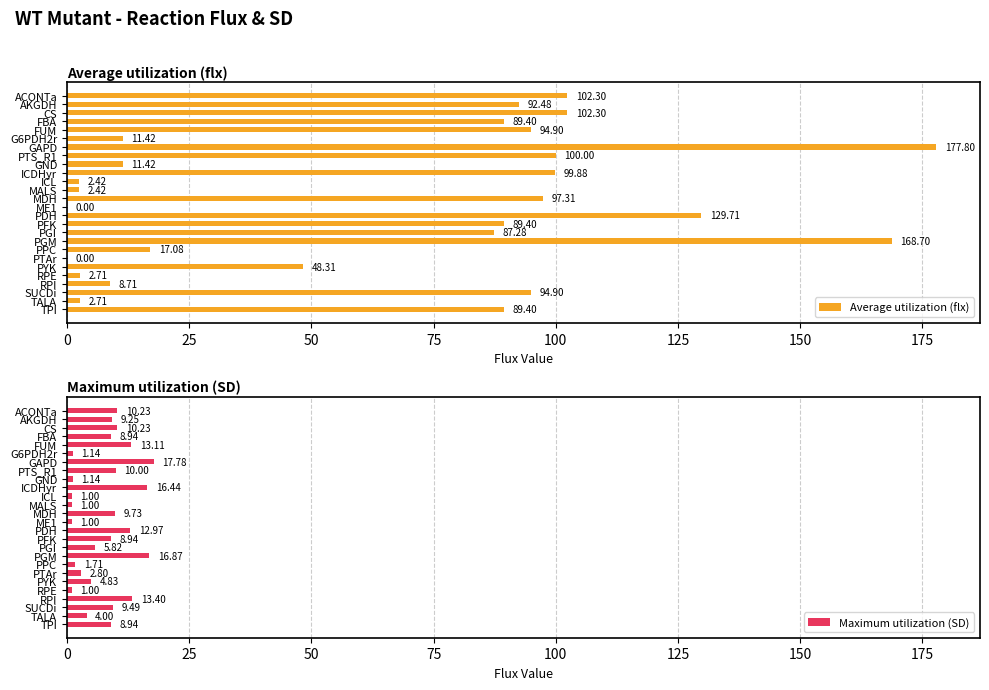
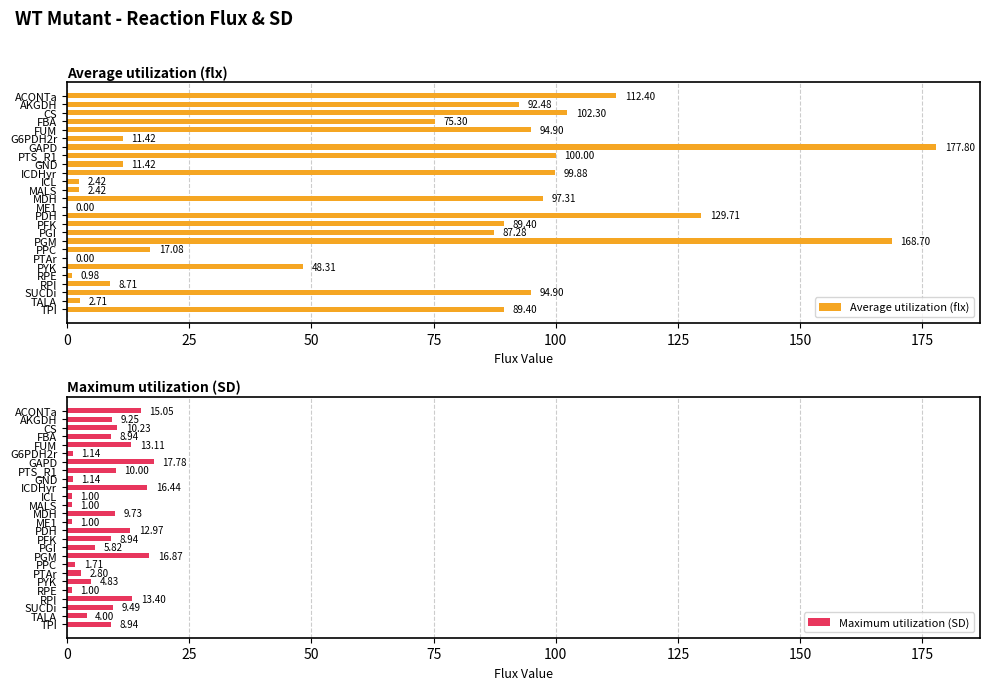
  {
    "Average utilization (flx)": {
-     "ACONTa": 102.30,
+     "ACONTa": 112.40,
      "AKGDH": 92.48,
-     "FBA": 89.40,
+     "FBA": 75.30,
      "FUM": 94.90,
      "G6PDH2r": 11.42,
      "PTS_R1": 100.00,
      "GND": 11.42,
      "ICDHyr": 99.88,
      "ICL": 2.42,
      "MALS": 2.42,
      "MDH": 97.31,
      "PDH": 129.71,
      "PFK": 89.40,
      "PGI": 87.28,
      "PGM": 168.70,
      "PPC": 17.08,
      "PTAr": 0.00,
-     "RPE": 2.71,
+     "RPE": 0.98,
      "RPI": 8.71,
      "SUCDi": 94.90,
      "TALA": 2.71,
      "TPI": 89.40
    },
    "Maximum utilization (SD)": {
-     "ACONTa": 10.23,
+     "ACONTa": 15.05,
      "AKGDH": 9.25,
      "FBA": 8.94,
      "FUM": 13.11,
      "G6PDH2r": 1.14,
      "PTS_R1": 10.00,
      "GND": 1.14,
      "ICDHyr": 16.44,
      "ICL": 1.00,
      "MALS": 1.00,
      "MDH": 9.73,
      "PDH": 12.97,
      "PFK": 8.94,
      "PGI": 5.82,
      "PGM": 16.87,
      "PPC": 1.71,
      "PTAr": 2.80,
      "RPE": 1.00,
      "RPI": 13.40,
      "SUCDi": 9.49,
      "TALA": 4.00,
      "TPI": 8.94
    }
  }
